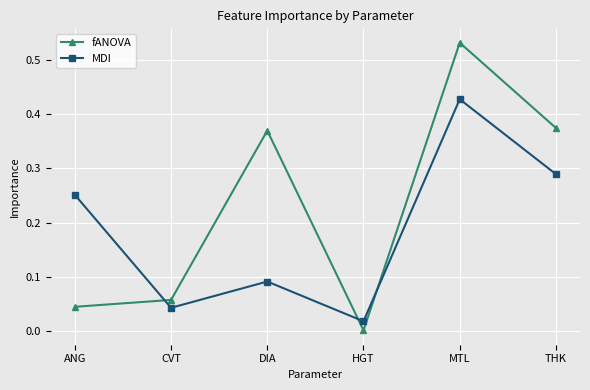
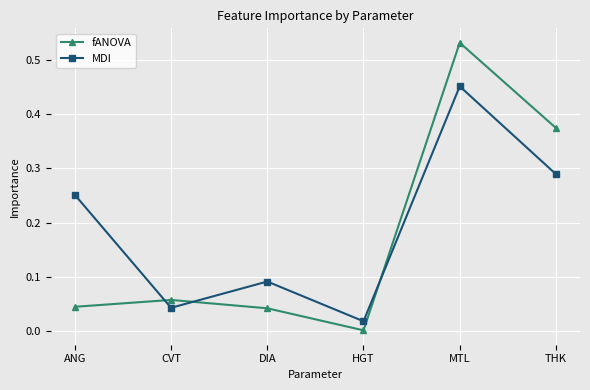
  {
    "fANOVA": {
      "ANG": 0.04,
      "CVT": 0.06,
-     "DIA": 0.37,
+     "DIA": 0.04,
      "HGT": 0.00,
      "MTL": 0.53,
      "THK": 0.37
    },
    "MDI": {
      "ANG": 0.25,
      "CVT": 0.04,
      "DIA": 0.09,
      "HGT": 0.02,
-     "MTL": 0.43,
+     "MTL": 0.45,
      "THK": 0.29
    }
  }
